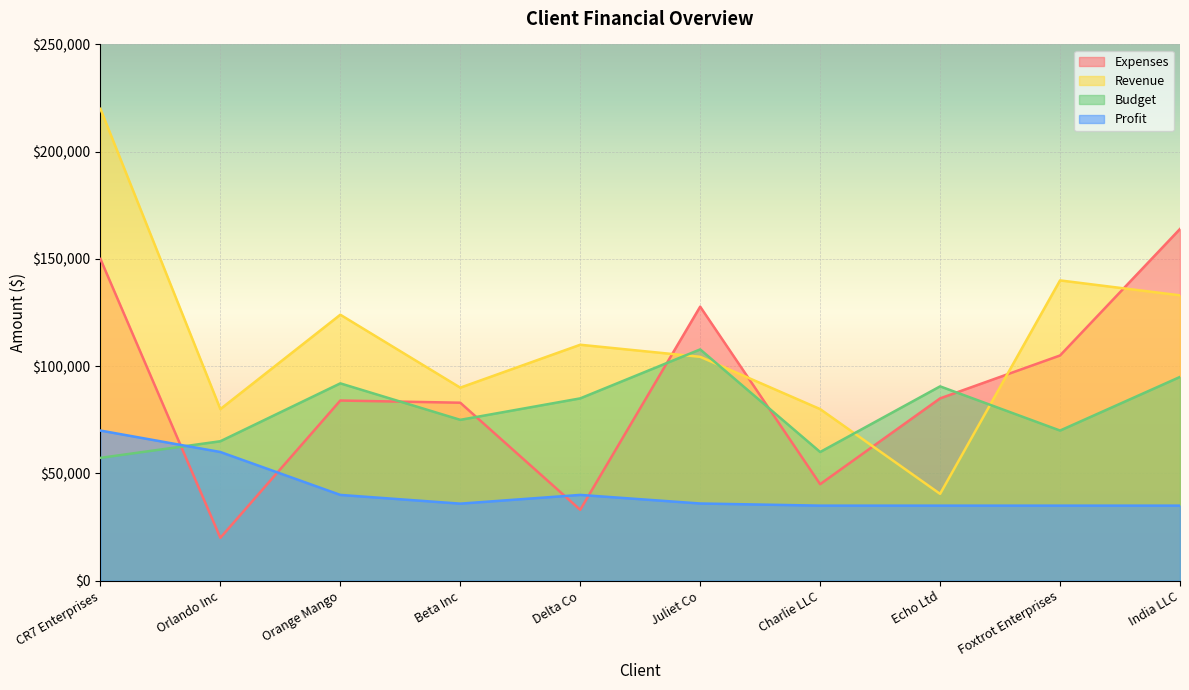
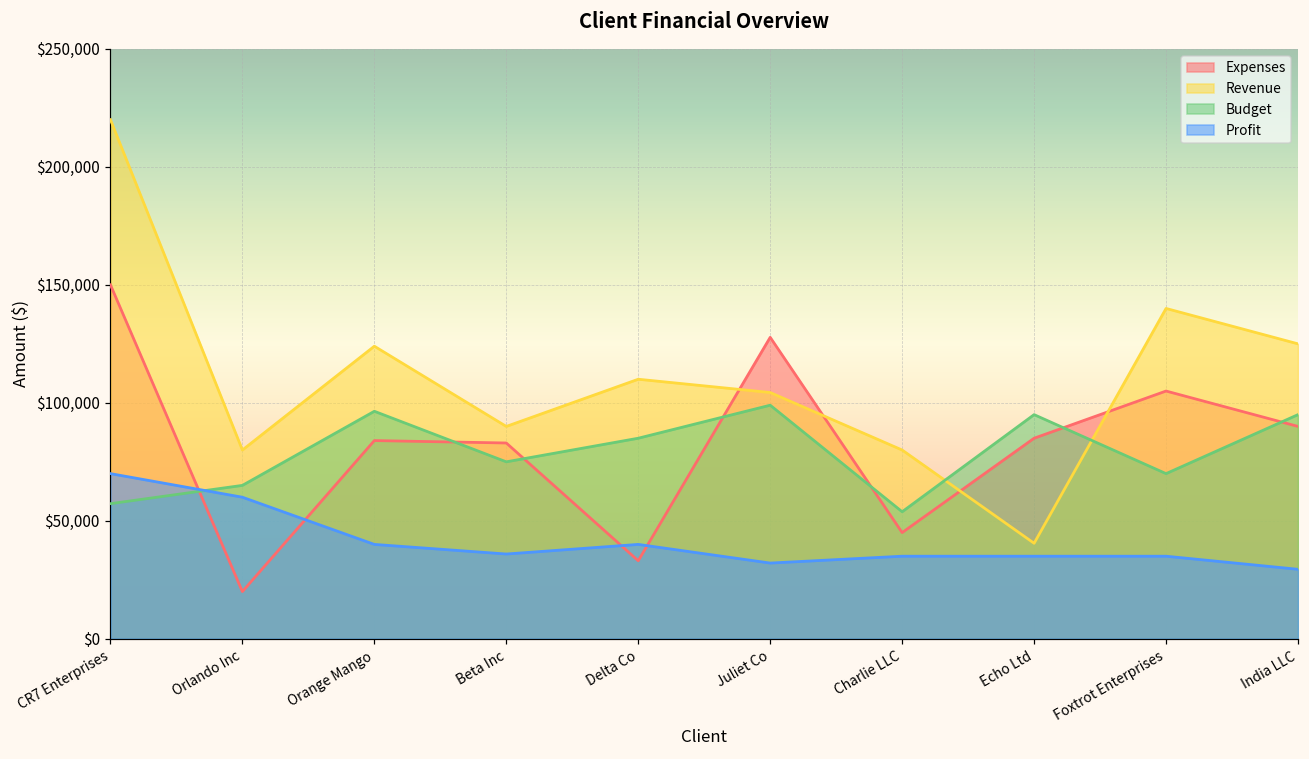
  {
    "Expenses": {
      "CR7 Enterprises": "$150,000",
      "Orlando Inc": "$20,000",
      "Orange Mango": "$84,000",
      "Beta Inc": "$83,000",
      "Delta Co": "$33,000",
      "Juliet Co": "$128,000",
      "Charlie LLC": "$45,000",
      "Echo Ltd": "$85,000",
      "Foxtrot Enterprises": "$105,000",
-     "India LLC": "$164,000"
+     "India LLC": "$90,000"
    },
    "Revenue": {
      "CR7 Enterprises": "$220,000",
      "Orlando Inc": "$80,000",
      "Orange Mango": "$124,000",
      "Beta Inc": "$90,000",
      "Delta Co": "$110,000",
      "Juliet Co": "$104,000",
      "Charlie LLC": "$80,000",
      "Echo Ltd": "$40,000",
      "Foxtrot Enterprises": "$140,000",
-     "India LLC": "$133,000"
+     "India LLC": "$125,000"
    },
    "Budget": {
      "CR7 Enterprises": "$57,000",
      "Orlando Inc": "$65,000",
-     "Orange Mango": "$92,000",
+     "Orange Mango": "$96,000",
      "Beta Inc": "$75,000",
      "Delta Co": "$85,000",
-     "Juliet Co": "$108,000",
-     "Charlie LLC": "$60,000",
-     "Echo Ltd": "$91,000",
+     "Juliet Co": "$99,000",
+     "Charlie LLC": "$54,000",
+     "Echo Ltd": "$95,000",
      "Foxtrot Enterprises": "$70,000",
      "India LLC": "$95,000"
    },
    "Profit": {
      "CR7 Enterprises": "$70,000",
      "Orlando Inc": "$60,000",
      "Orange Mango": "$40,000",
      "Beta Inc": "$36,000",
      "Delta Co": "$40,000",
-     "Juliet Co": "$36,000",
+     "Juliet Co": "$32,000",
      "Charlie LLC": "$35,000",
      "Echo Ltd": "$35,000",
      "Foxtrot Enterprises": "$35,000",
-     "India LLC": "$35,000"
+     "India LLC": "$29,000"
    }
  }
